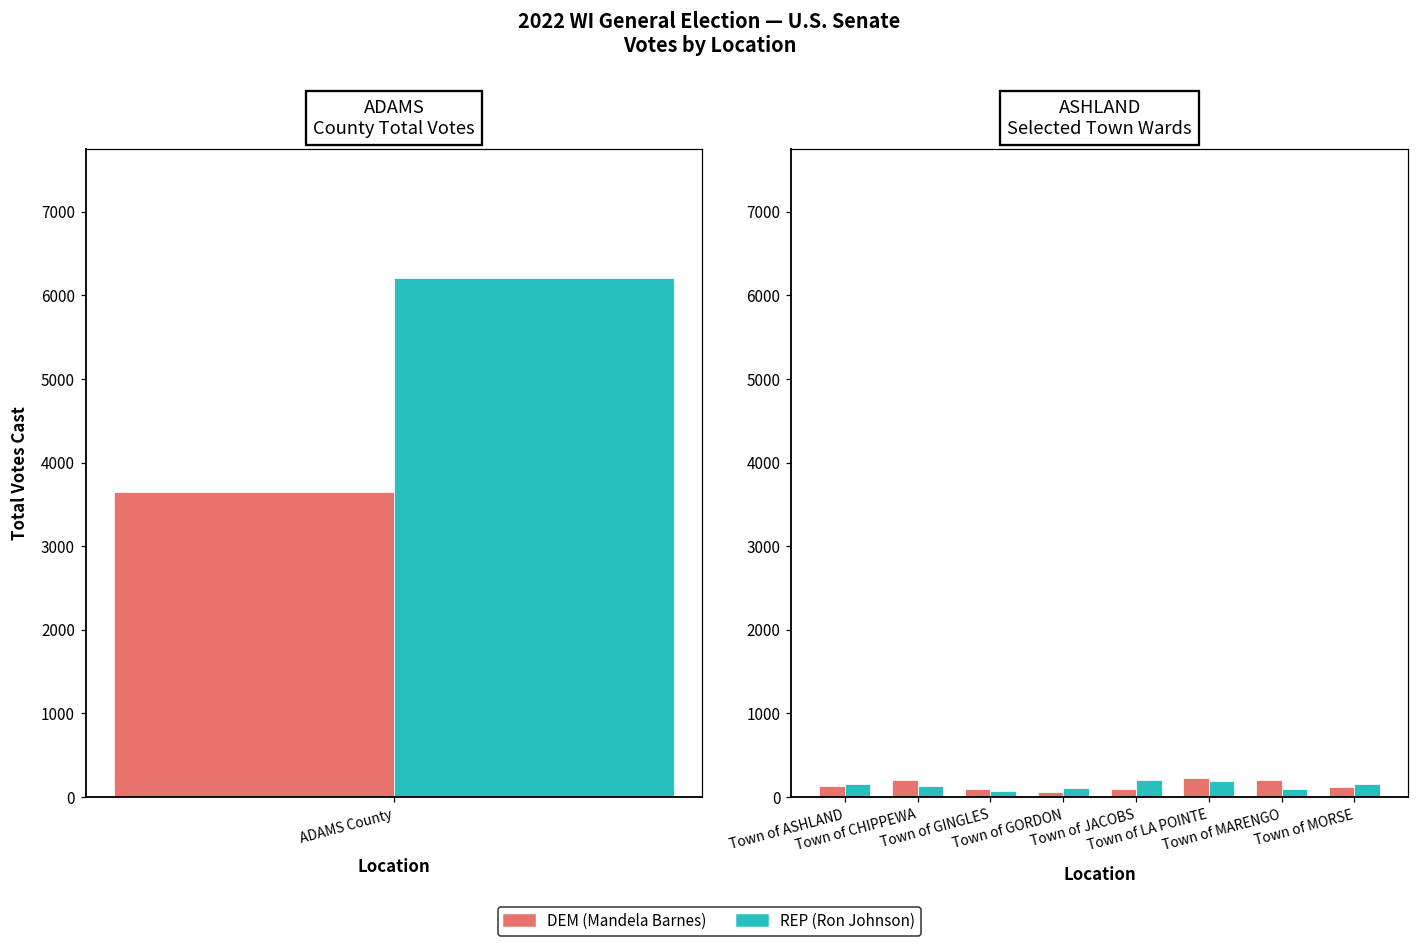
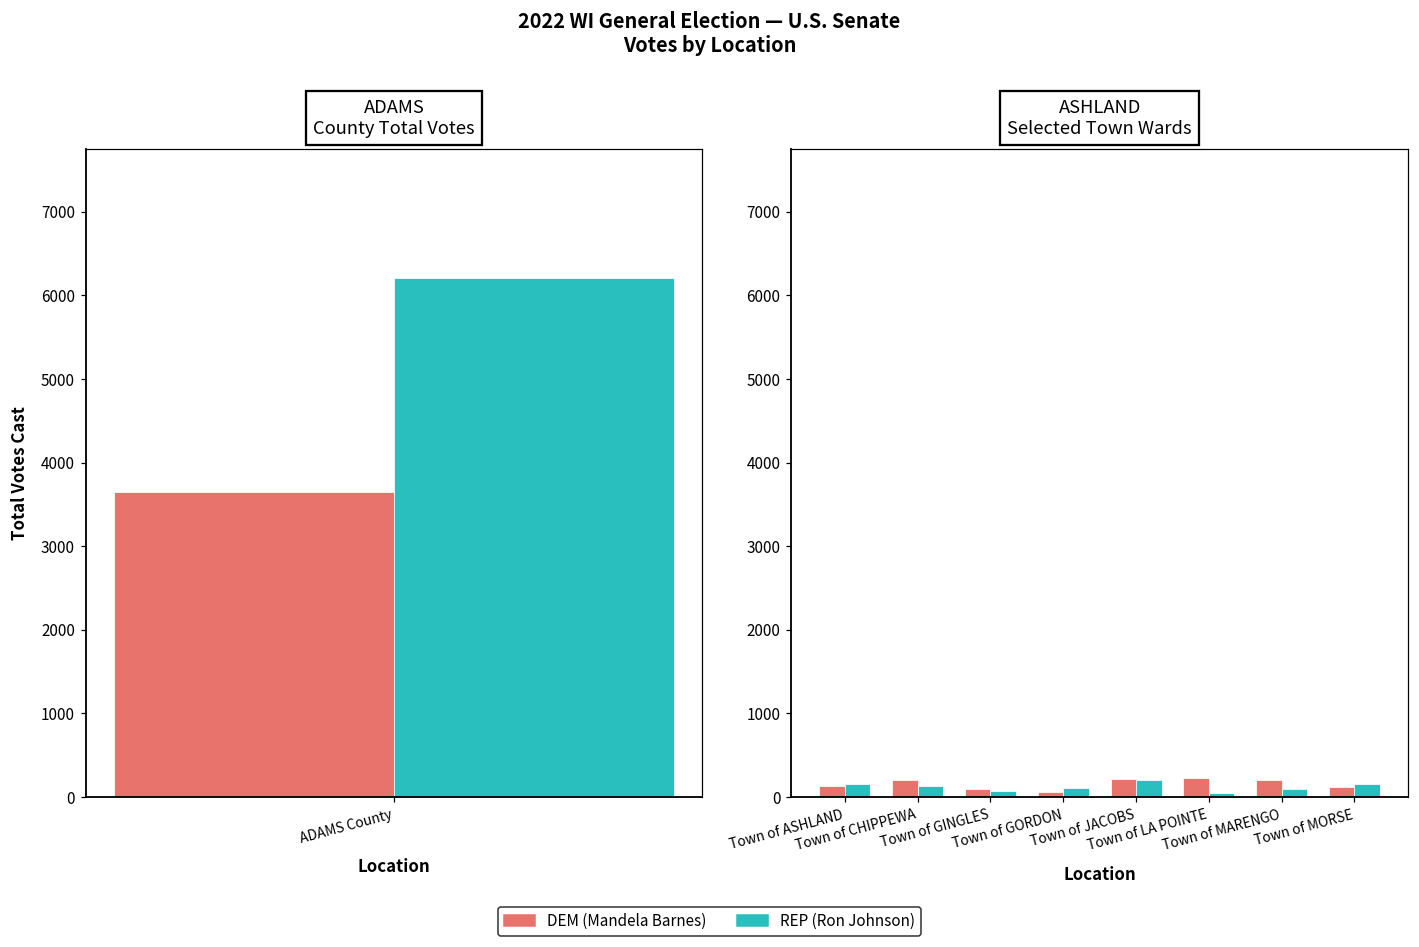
  {
    "ASHLAND Selected Town Wards": {
      "DEM (Mandela Barnes)": {
        "Town of ASHLAND": 100,
        "Town of CHIPPEWA": 200,
        "Town of GINGLES": 100,
        "Town of GORDON": 100,
-       "Town of JACOBS": 100,
+       "Town of JACOBS": 200,
        "Town of LA POINTE": 200,
        "Town of MARENGO": 200,
        "Town of MORSE": 100
      },
      "REP (Ron Johnson)": {
        "Town of ASHLAND": 200,
        "Town of CHIPPEWA": 100,
        "Town of GINGLES": 100,
        "Town of GORDON": 100,
        "Town of JACOBS": 200,
-       "Town of LA POINTE": 200,
+       "Town of LA POINTE": 100,
        "Town of MARENGO": 100,
        "Town of MORSE": 200
      }
    }
  }
